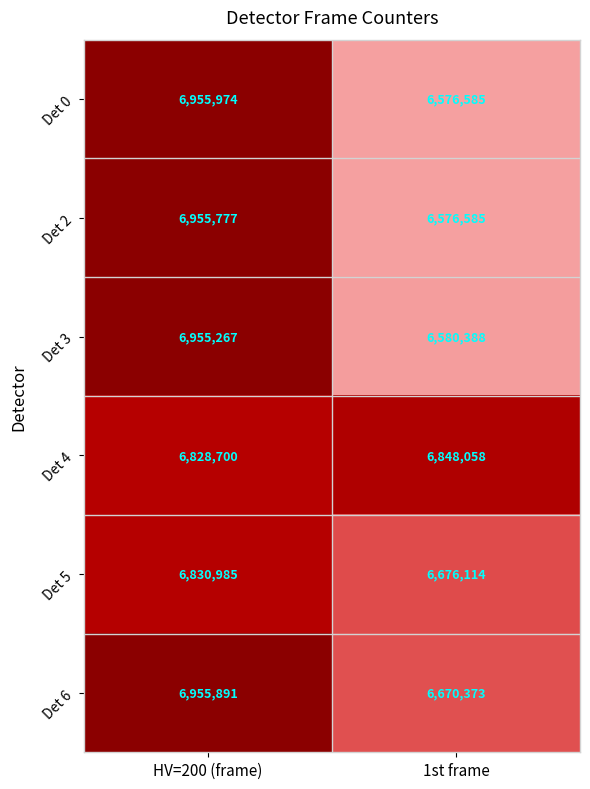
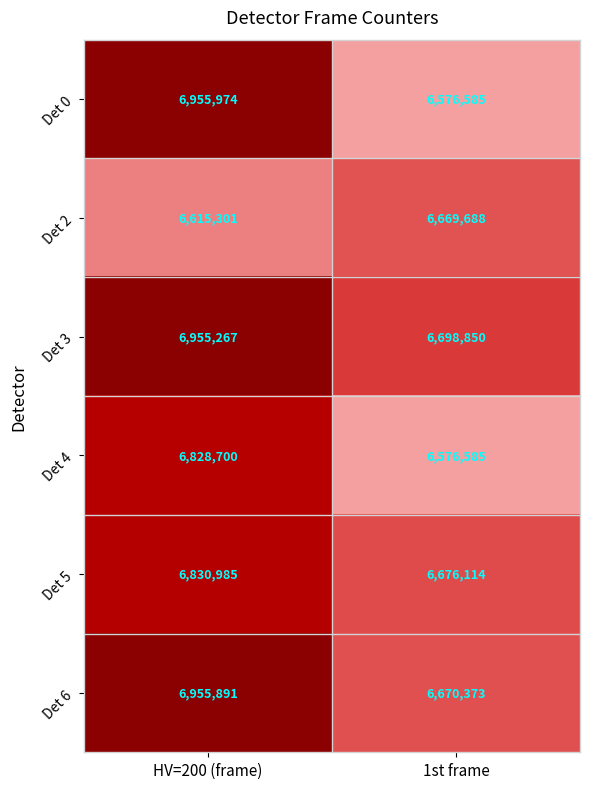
  {
    "Det 0": {
      "HV=200 (frame)": "6,955,974",
      "1st frame": "6,576,585"
    },
    "Det 2": {
-     "HV=200 (frame)": "6,955,777",
-     "1st frame": "6,576,585"
+     "HV=200 (frame)": "6,615,301",
+     "1st frame": "6,669,688"
    },
    "Det 3": {
      "HV=200 (frame)": "6,955,267",
-     "1st frame": "6,580,388"
+     "1st frame": "6,698,850"
    },
    "Det 4": {
      "HV=200 (frame)": "6,828,700",
-     "1st frame": "6,848,058"
+     "1st frame": "6,576,585"
    },
    "Det 5": {
      "HV=200 (frame)": "6,830,985",
      "1st frame": "6,676,114"
    },
    "Det 6": {
      "HV=200 (frame)": "6,955,891",
      "1st frame": "6,670,373"
    }
  }
